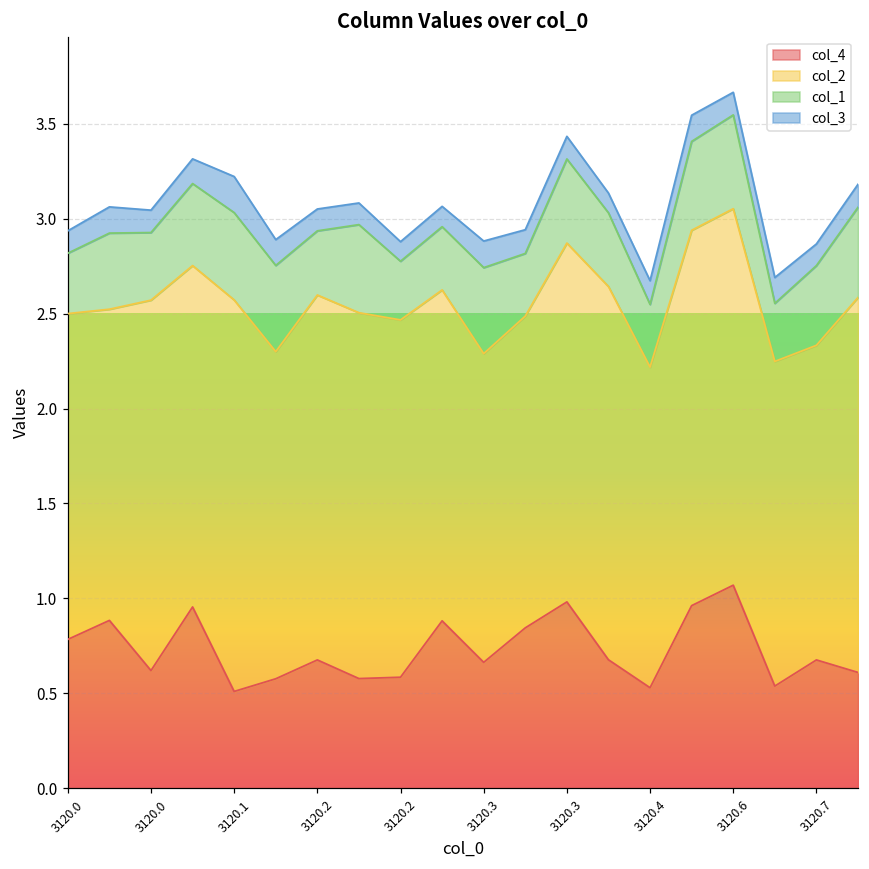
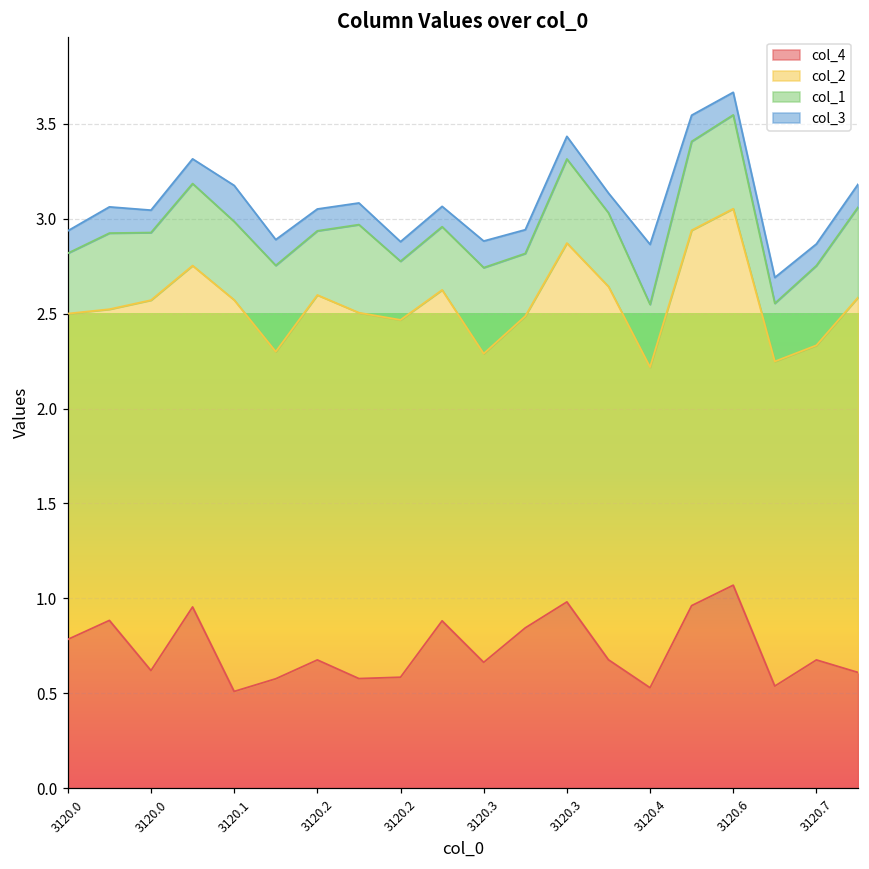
  {
    "col_4": {
      "3120.1": 0.51,
      "3120.4": 0.53,
      "3120.6": 1.07,
      "3120.7": 0.68
    },
    "col_2": {
      "3120.1": 2.06,
      "3120.4": 1.69,
      "3120.6": 1.98,
      "3120.7": 1.66
    },
    "col_1": {
-     "3120.1": 0.46,
+     "3120.1": 0.41,
      "3120.4": 0.33,
      "3120.6": 0.49,
      "3120.7": 0.42
    },
    "col_3": {
      "3120.1": 0.19,
-     "3120.4": 0.13,
+     "3120.4": 0.32,
      "3120.6": 0.12,
      "3120.7": 0.11
    }
  }
